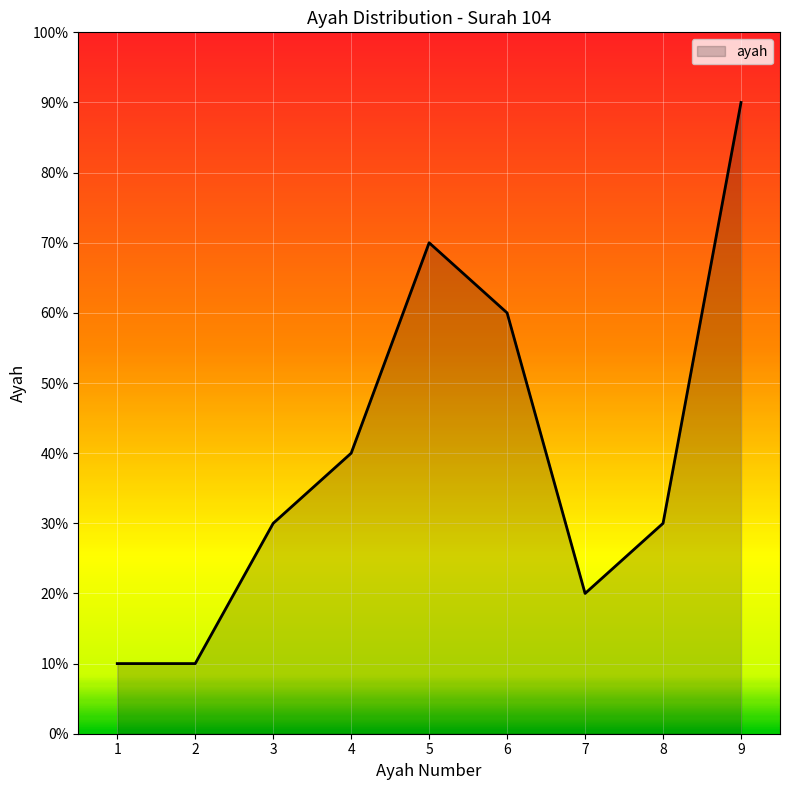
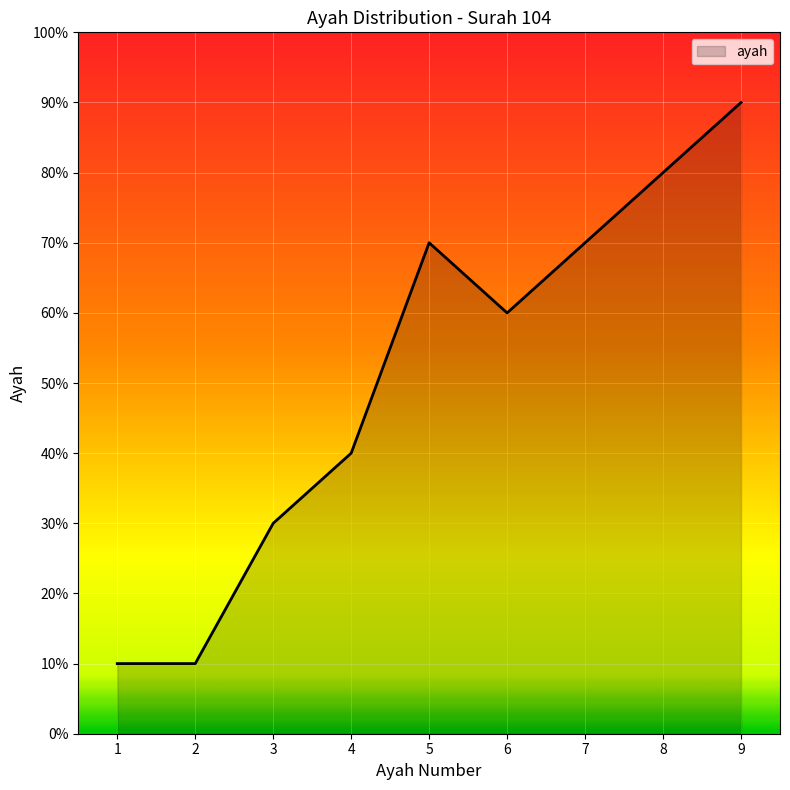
  {
    "1": "10%",
    "2": "10%",
    "3": "30%",
    "4": "40%",
    "5": "70%",
    "6": "60%",
-   "7": "20%",
-   "8": "30%",
+   "7": "70%",
+   "8": "80%",
    "9": "90%"
  }
